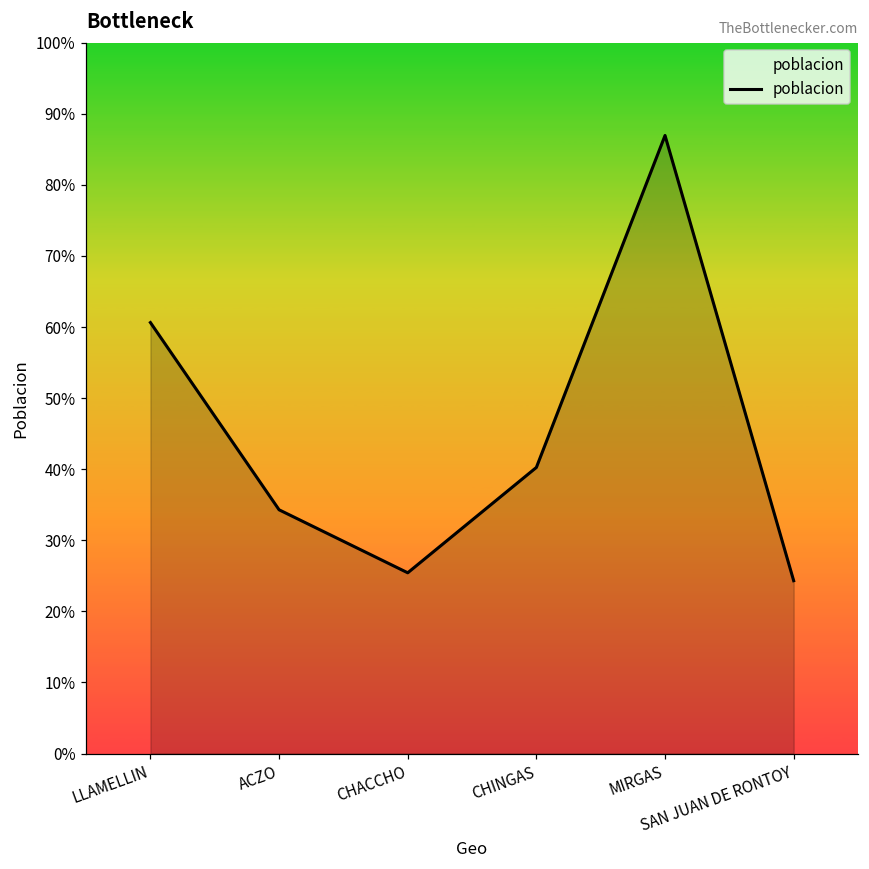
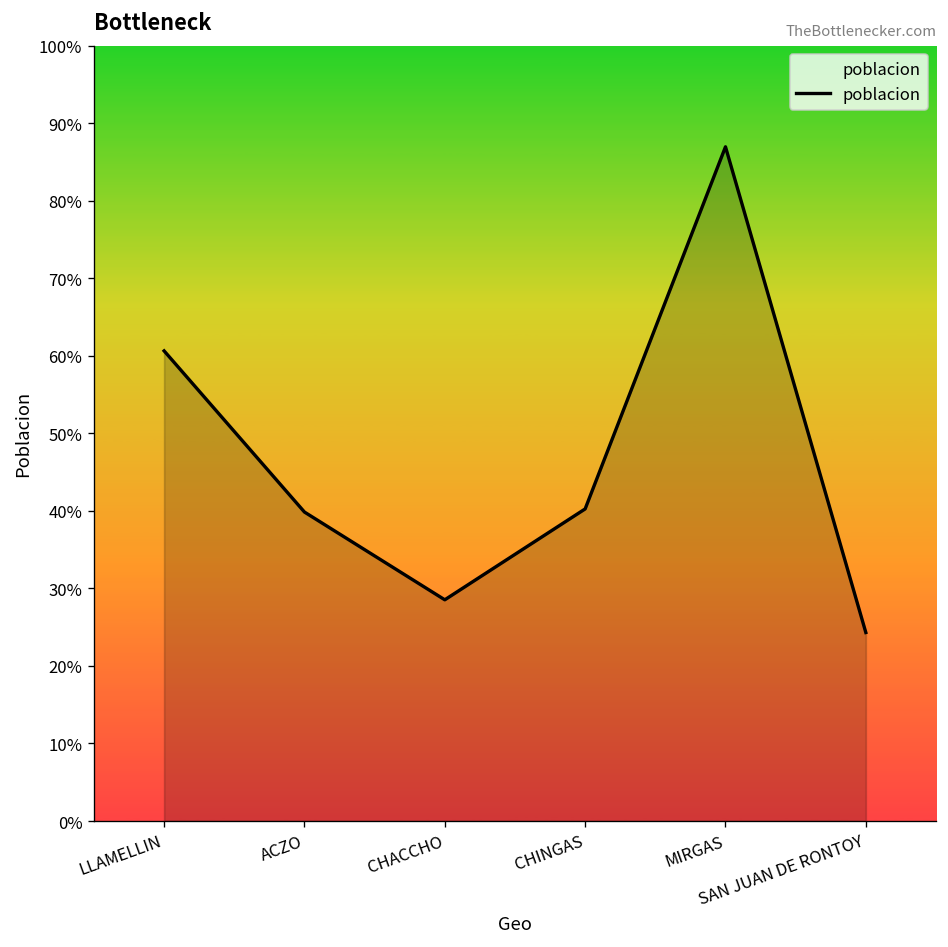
  {
    "LLAMELLIN": "61%",
-   "ACZO": "34%",
-   "CHACCHO": "25%",
+   "ACZO": "40%",
+   "CHACCHO": "29%",
    "CHINGAS": "40%",
    "MIRGAS": "87%",
    "SAN JUAN DE RONTOY": "24%"
  }
